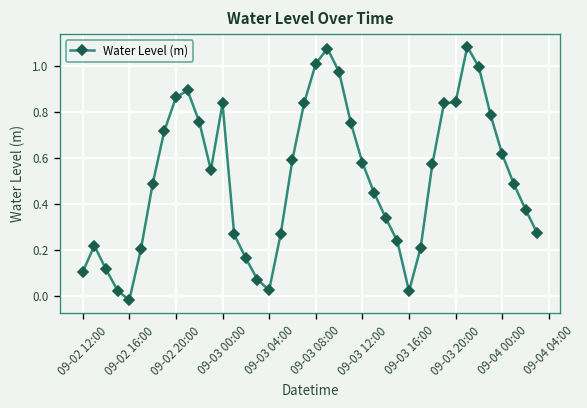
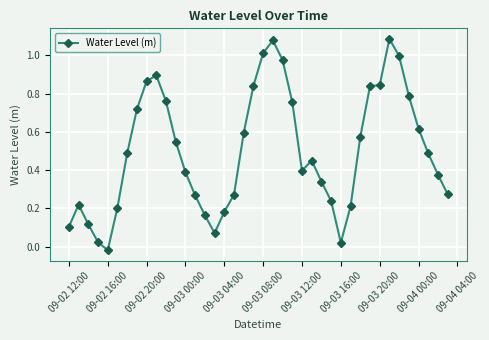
  {
    "09-02 12:00": 0.10,
    "09-02 16:00": -0.02,
    "09-02 20:00": 0.86,
-   "09-03 00:00": 0.84,
-   "09-03 04:00": 0.03,
+   "09-03 00:00": 0.39,
+   "09-03 04:00": 0.18,
    "09-03 08:00": 1.01,
-   "09-03 12:00": 0.58,
+   "09-03 12:00": 0.40,
    "09-03 16:00": 0.02,
    "09-03 20:00": 0.84,
    "09-04 00:00": 0.62
  }
